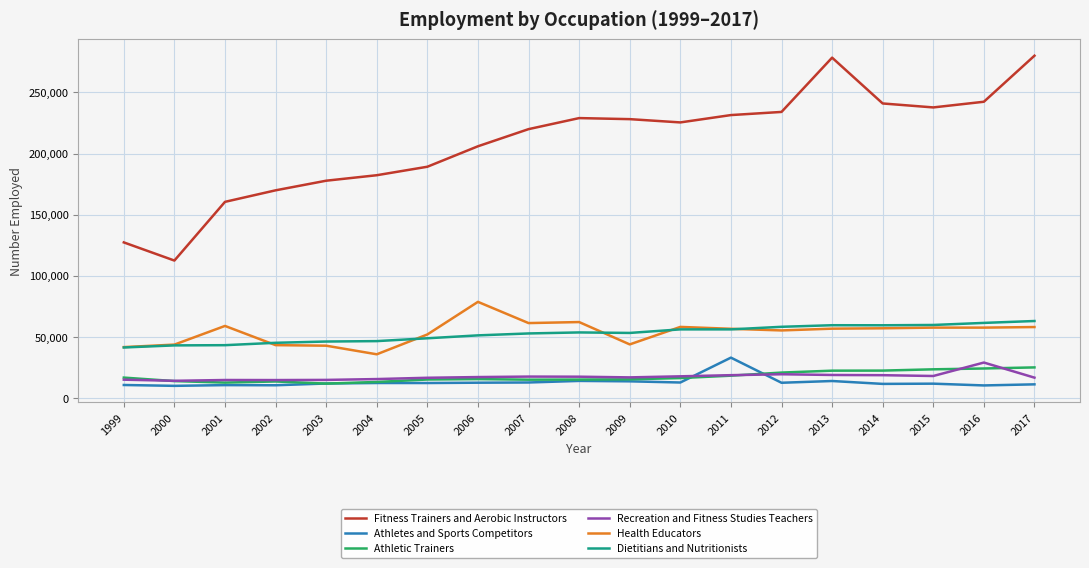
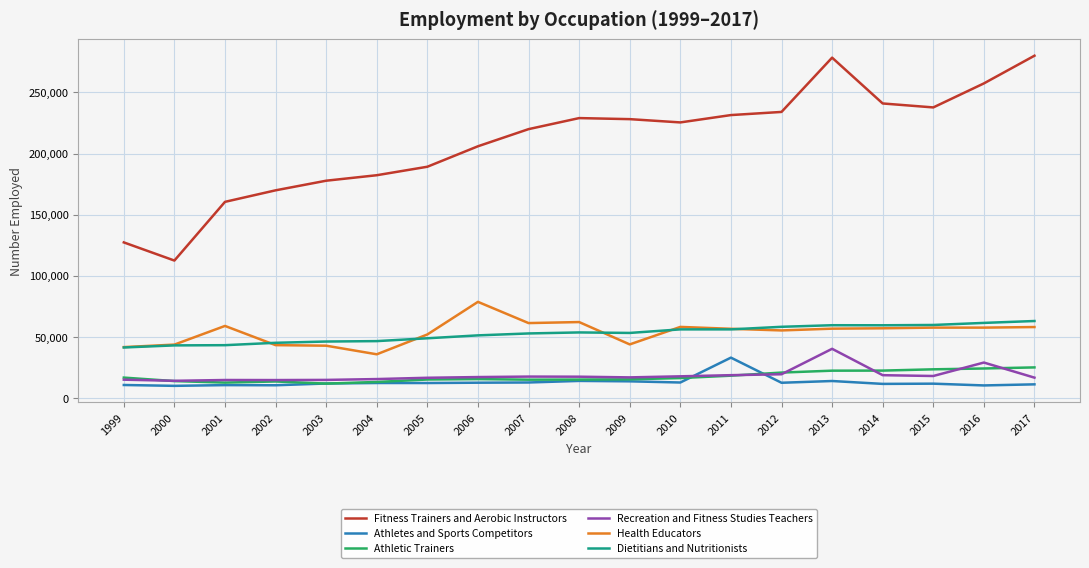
  {
    "Fitness Trainers and Aerobic Instructors": {
      "1999": "127,000",
      "2000": "112,000",
      "2001": "160,000",
      "2002": "170,000",
      "2003": "178,000",
      "2004": "182,000",
      "2005": "189,000",
      "2006": "206,000",
      "2007": "220,000",
      "2008": "229,000",
      "2009": "228,000",
      "2010": "225,000",
      "2011": "232,000",
      "2012": "234,000",
      "2013": "278,000",
      "2014": "241,000",
      "2015": "238,000",
-     "2016": "242,000",
+     "2016": "257,000",
      "2017": "280,000"
    },
    "Athletes and Sports Competitors": {
      "1999": "11,000",
      "2000": "10,000",
      "2001": "11,000",
      "2002": "10,000",
      "2005": "12,000",
      "2006": "13,000",
      "2007": "13,000",
      "2010": "13,000",
      "2011": "33,000",
      "2012": "12,000",
      "2013": "14,000",
      "2014": "12,000",
      "2015": "12,000",
      "2016": "10,000",
      "2017": "11,000"
    },
    "Recreation and Fitness Studies Teachers": {
      "2003": "15,000",
      "2004": "15,000",
      "2007": "18,000",
      "2008": "17,000",
-     "2013": "19,000",
+     "2013": "40,000",
      "2014": "19,000",
      "2015": "18,000",
      "2016": "29,000",
      "2017": "17,000"
    },
    "Health Educators": {
      "2001": "59,000",
      "2003": "43,000",
      "2004": "36,000",
      "2005": "52,000",
      "2006": "79,000",
      "2007": "61,000",
      "2008": "62,000",
      "2009": "44,000",
      "2012": "55,000",
      "2013": "57,000",
      "2014": "57,000",
      "2015": "58,000",
      "2016": "58,000",
      "2017": "58,000"
    }
  }
